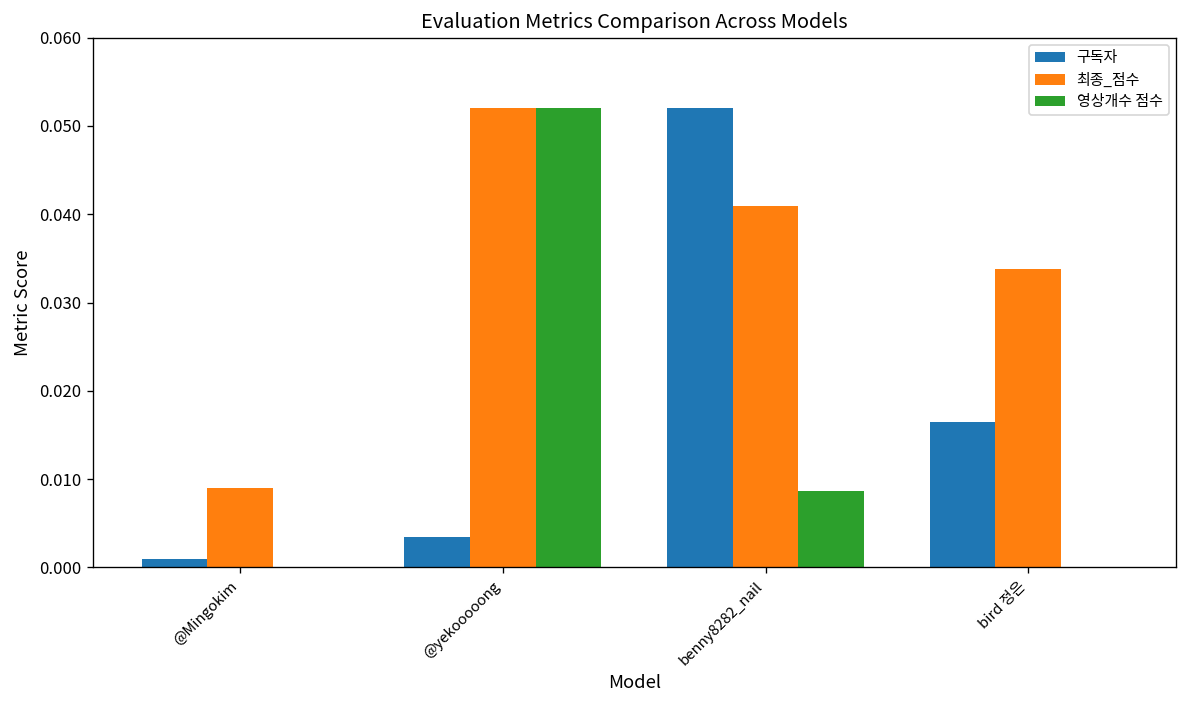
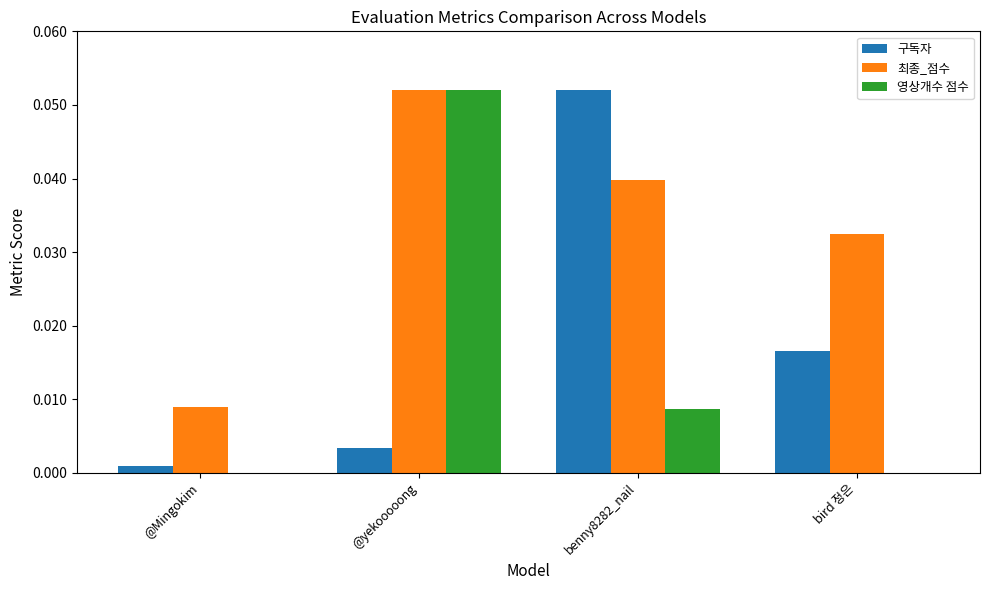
  {
    "구독자": {
      "@Mingokim": 0.001,
      "@yekooooong": 0.003,
      "benny8282_nail": 0.052,
      "bird 정은": 0.017
    },
    "최종_점수": {
      "@Mingokim": 0.009,
      "@yekooooong": 0.052,
-     "benny8282_nail": 0.041,
-     "bird 정은": 0.034
+     "benny8282_nail": 0.040,
+     "bird 정은": 0.032
    },
    "영상개수 점수": {
      "@Mingokim": 0.000,
      "@yekooooong": 0.052,
      "benny8282_nail": 0.009,
      "bird 정은": 0.000
    }
  }
